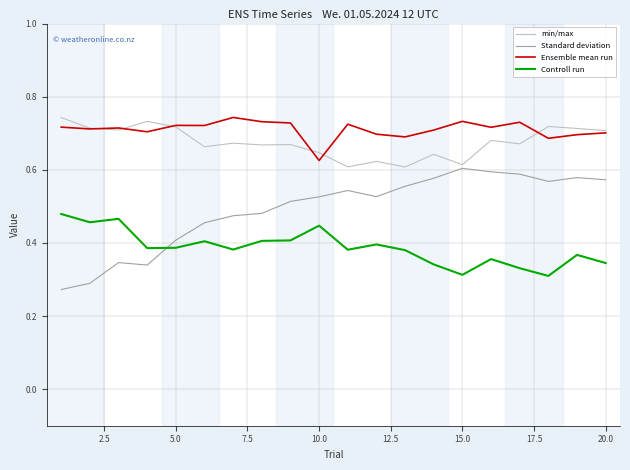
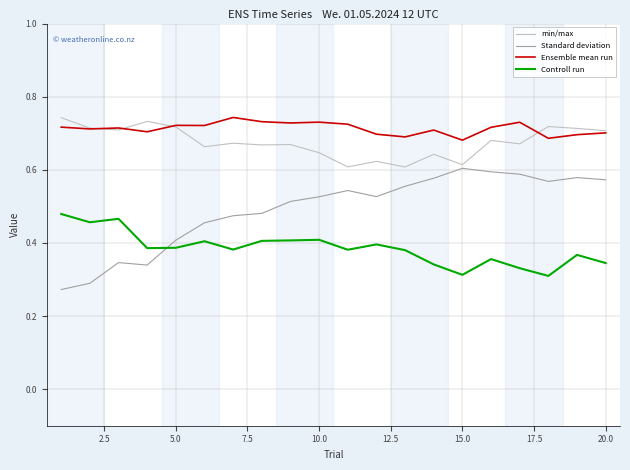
  {
    "Ensemble mean run": {
-     "10.0": 0.63,
-     "15.0": 0.73
+     "10.0": 0.73,
+     "15.0": 0.68
    },
    "Controll run": {
      "5.0": 0.39,
-     "10.0": 0.45,
+     "10.0": 0.41,
      "15.0": 0.31,
      "20.0": 0.34
    }
  }
